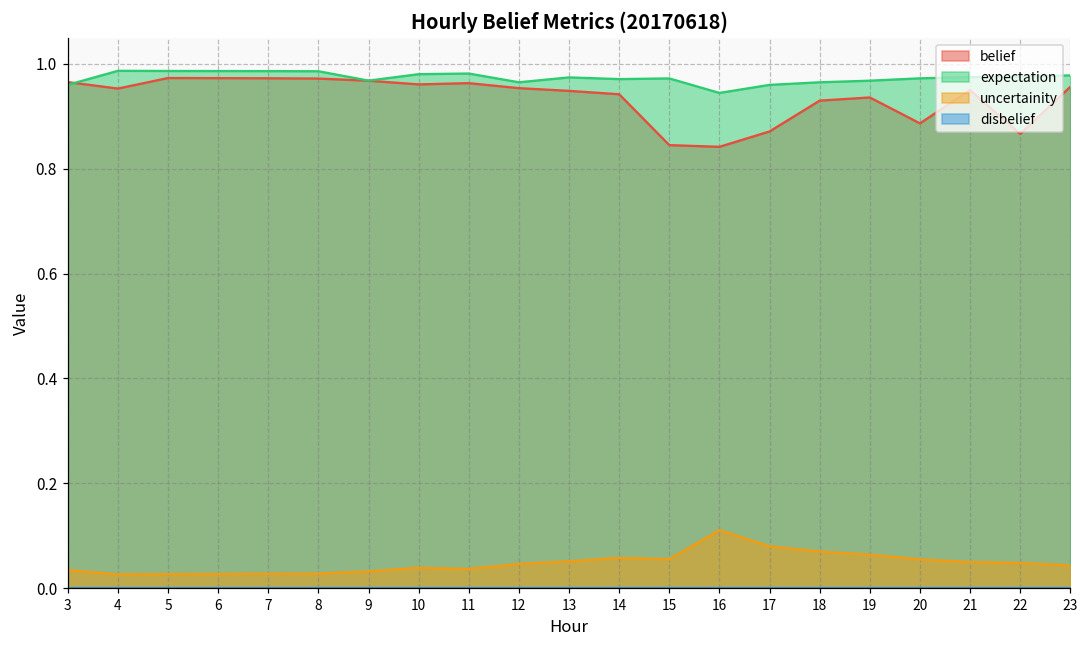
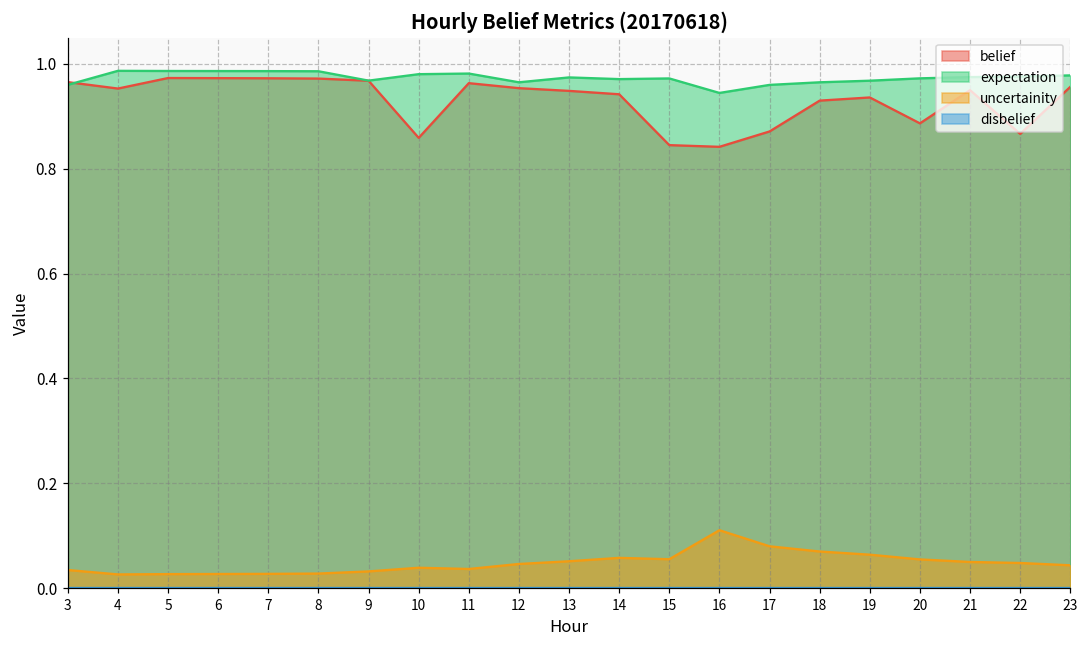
  {
    "belief": {
      "4": 0.95,
      "5": 0.97,
      "6": 0.97,
      "7": 0.97,
      "8": 0.97,
-     "10": 0.96,
+     "10": 0.86,
      "11": 0.96,
      "12": 0.95,
      "13": 0.95,
      "14": 0.94,
      "15": 0.85,
      "16": 0.84,
      "17": 0.87,
      "18": 0.93,
      "19": 0.94,
      "20": 0.89,
      "22": 0.87,
      "23": 0.96
    },
    "expectation": {
      "4": 0.99,
      "5": 0.99,
      "6": 0.99,
      "7": 0.99,
      "8": 0.99,
      "10": 0.98,
      "11": 0.98,
      "12": 0.96,
      "13": 0.97,
      "14": 0.97,
      "15": 0.97,
      "16": 0.94,
      "17": 0.96,
      "18": 0.97,
      "19": 0.97,
      "20": 0.97,
      "23": 0.98
    },
    "uncertainity": {
      "3": 0.03,
      "4": 0.03,
      "5": 0.03,
      "6": 0.03,
      "7": 0.03,
      "8": 0.03,
      "9": 0.03,
      "10": 0.04,
      "11": 0.04,
      "12": 0.05,
      "13": 0.05,
      "14": 0.06,
      "15": 0.06,
      "16": 0.11,
      "17": 0.08,
      "18": 0.07,
      "19": 0.06,
      "20": 0.05,
      "21": 0.05,
      "22": 0.05,
      "23": 0.04
    },
    "disbelief": {
      "3": 0.00,
      "4": 0.00,
      "5": 0.00,
      "6": 0.00,
      "7": 0.00,
      "8": 0.00,
      "9": 0.00,
      "10": 0.00,
      "11": 0.00,
      "12": 0.00,
      "13": 0.00,
      "14": 0.00,
      "15": 0.00,
      "16": 0.00,
      "17": 0.00,
      "18": 0.00,
      "19": 0.00,
      "20": 0.00,
      "21": 0.00,
      "22": 0.00,
      "23": 0.00
    }
  }
